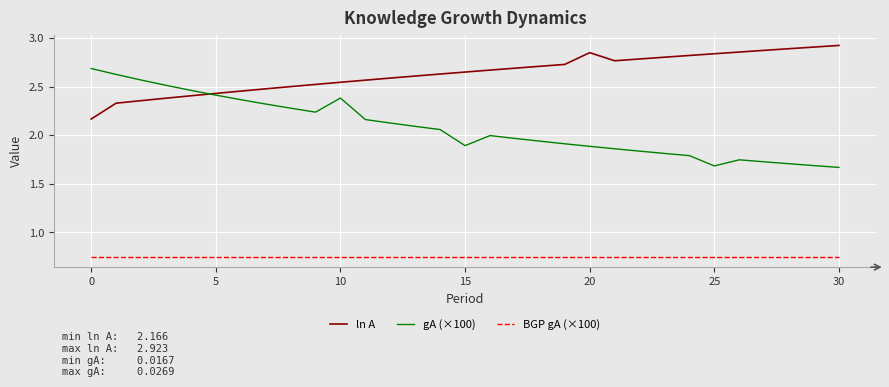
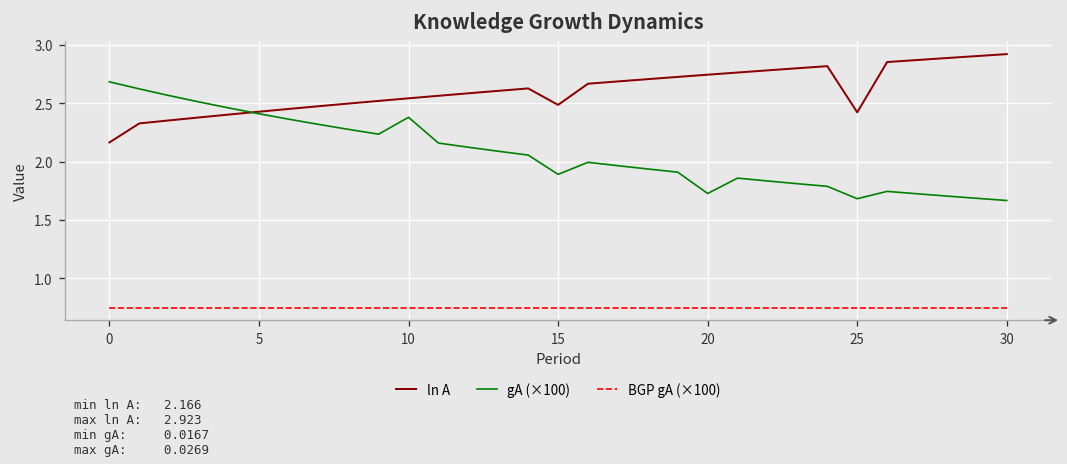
  {
    "ln A": {
      "0": 2.2,
      "10": 2.5,
-     "15": 2.6,
-     "20": 2.8,
-     "25": 2.8,
+     "15": 2.5,
+     "20": 2.7,
+     "25": 2.4,
      "30": 2.9
    },
    "gA (×100)": {
      "0": 2.7,
      "10": 2.4,
      "15": 1.9,
-     "20": 1.9,
+     "20": 1.7,
      "25": 1.7,
      "30": 1.7
    },
    "BGP gA (×100)": {
      "0": 0.8,
      "5": 0.8,
      "10": 0.8,
      "15": 0.8,
      "20": 0.8,
      "25": 0.8,
      "30": 0.8
    }
  }
